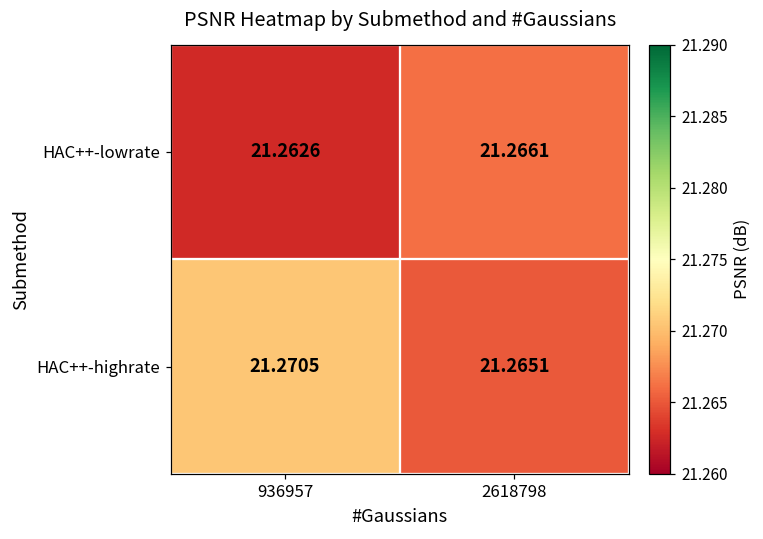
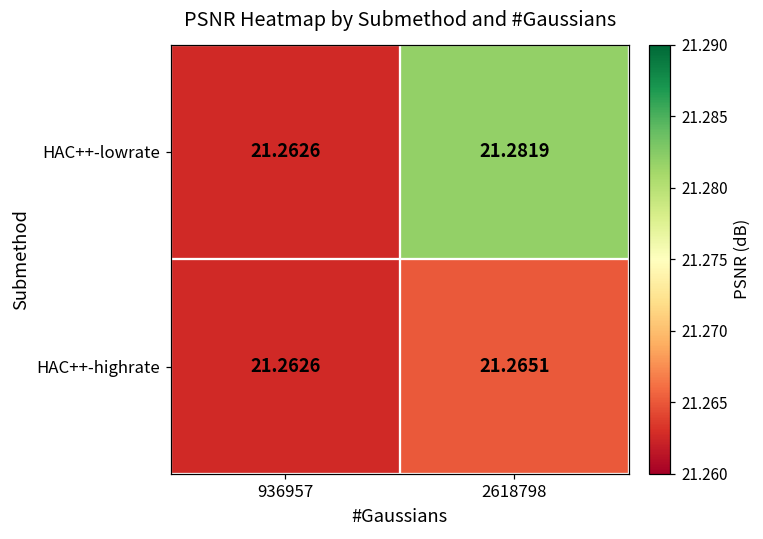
  {
    "HAC++-lowrate": {
      "936957": 21.2626,
-     "2618798": 21.2661
+     "2618798": 21.2819
    },
    "HAC++-highrate": {
-     "936957": 21.2705,
+     "936957": 21.2626,
      "2618798": 21.2651
    }
  }
